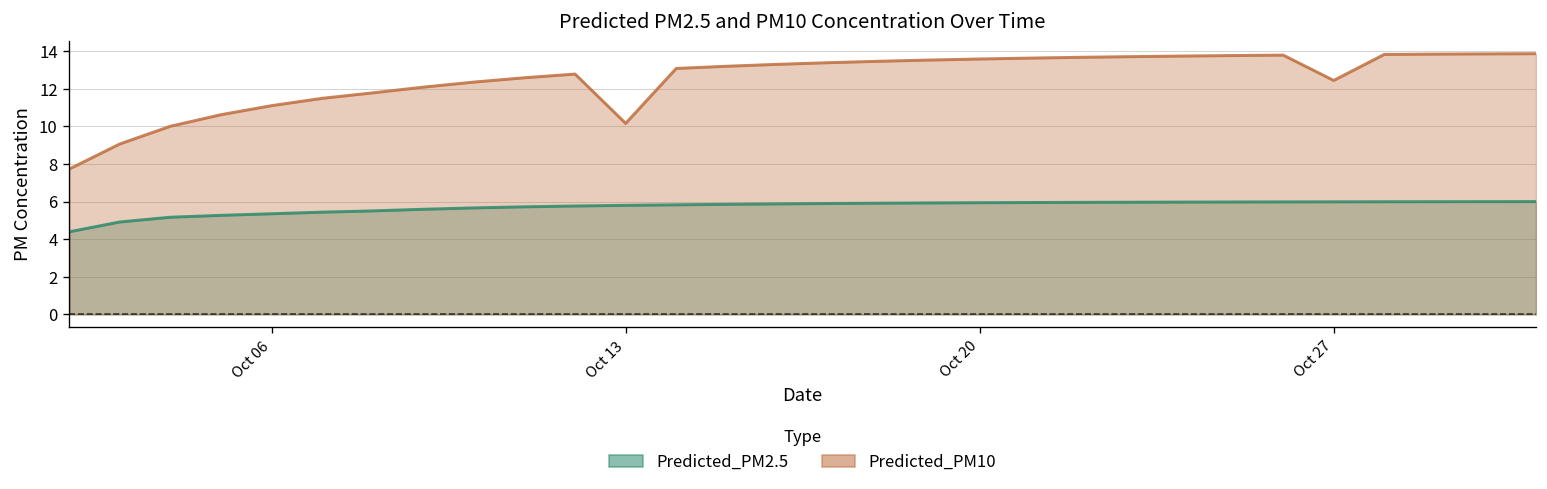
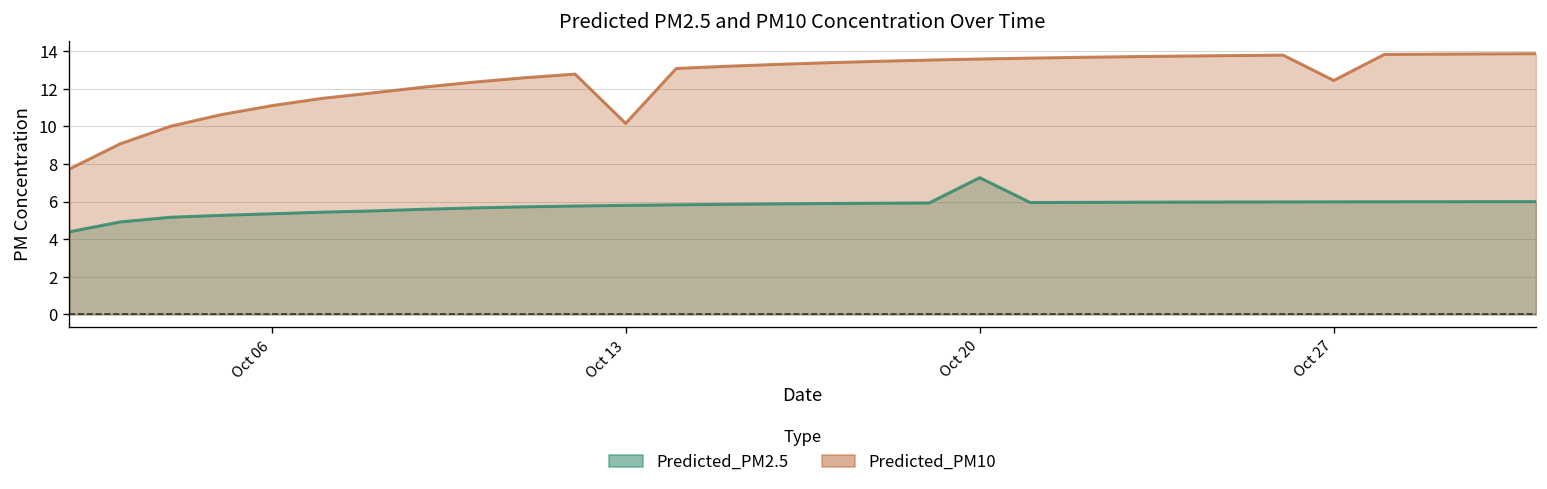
  {
    "Predicted_PM2.5": {
      "Oct 06": 5.4,
      "Oct 13": 5.8,
-     "Oct 20": 5.9,
+     "Oct 20": 7.3,
      "Oct 27": 6.0
    },
    "Predicted_PM10": {
      "Oct 06": 11.1,
      "Oct 13": 10.2,
      "Oct 20": 13.6,
      "Oct 27": 12.4
    }
  }
